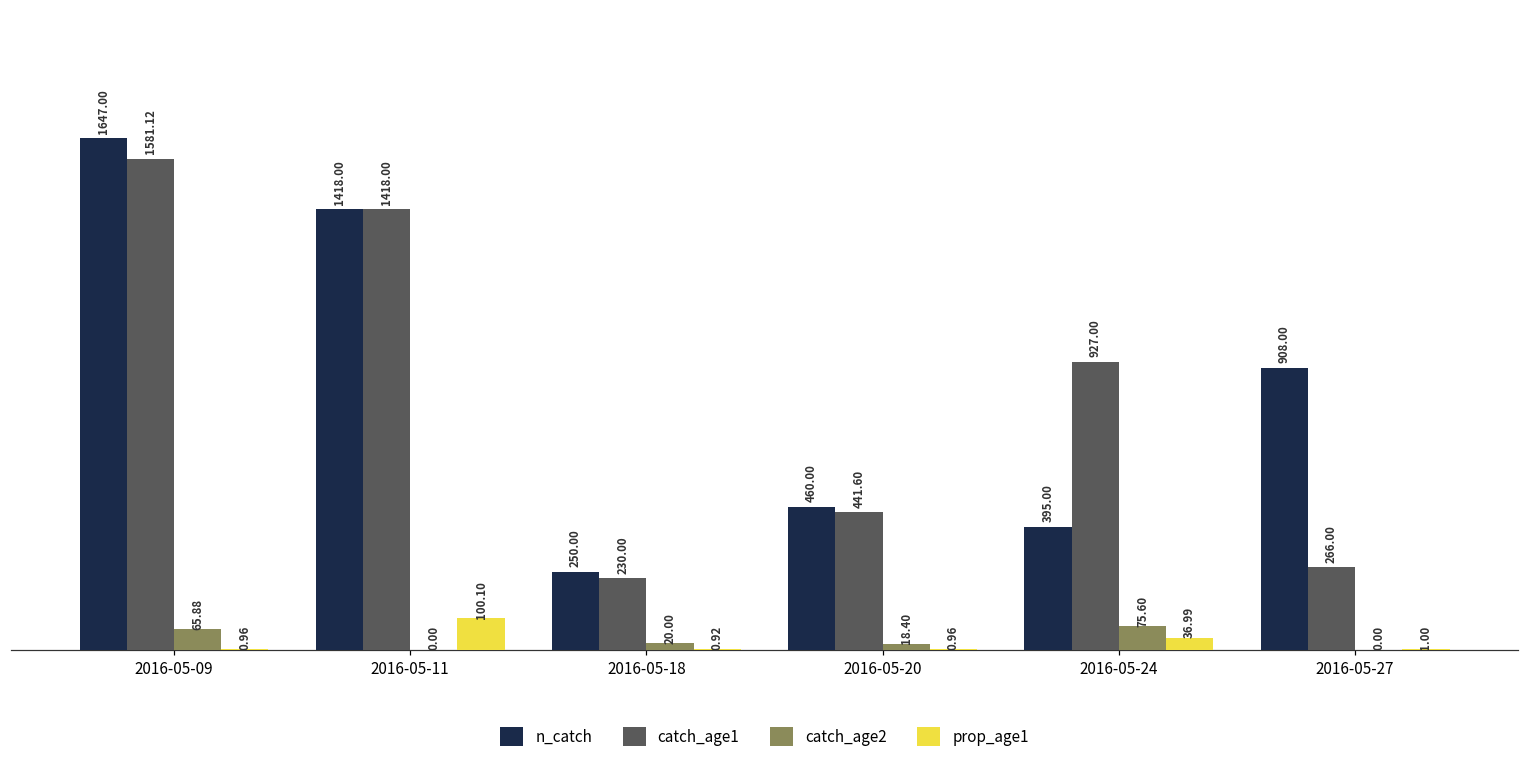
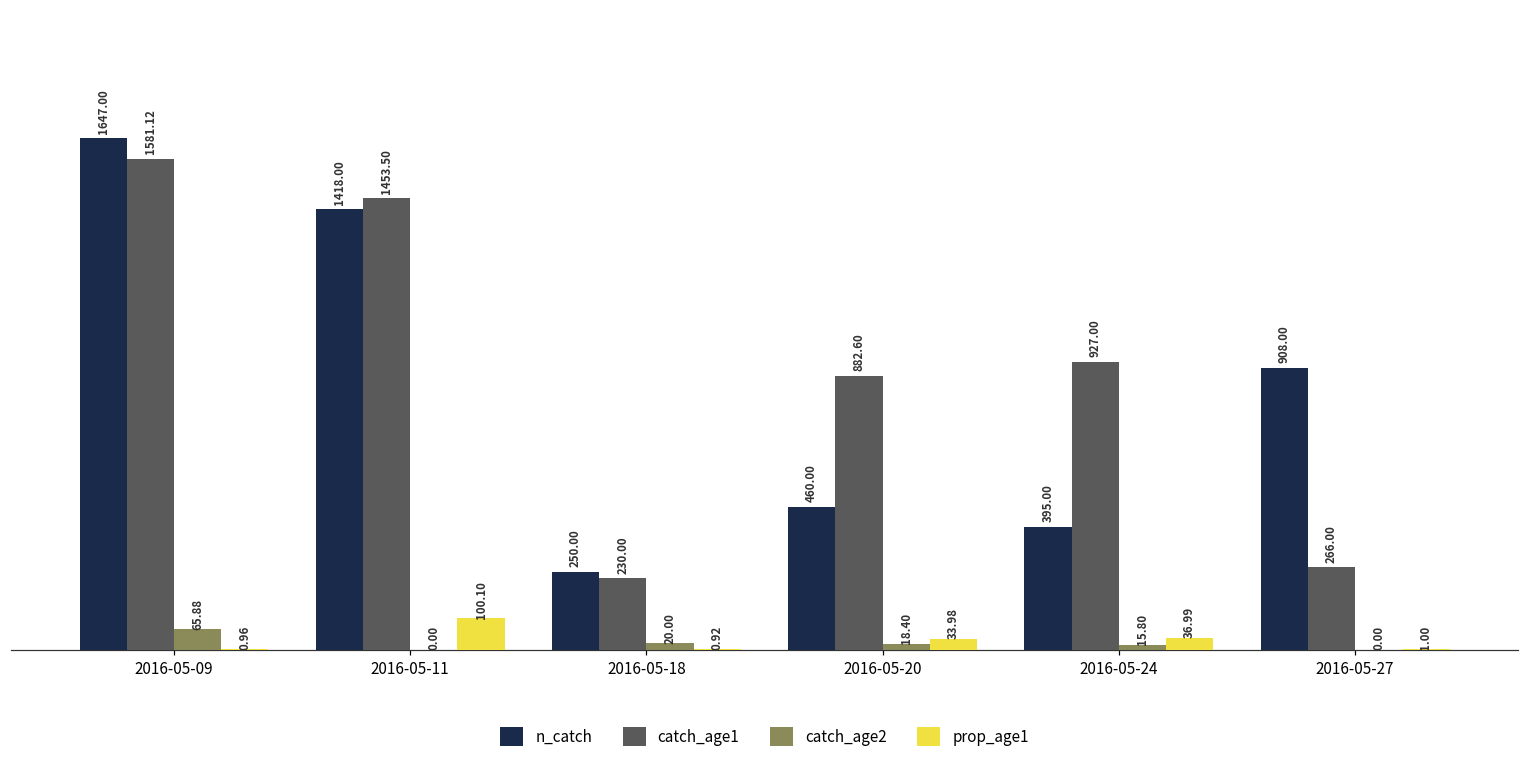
  {
    "n_catch": {
      "2016-05-09": 1647.00,
      "2016-05-11": 1418.00,
      "2016-05-18": 250.00,
      "2016-05-20": 460.00,
      "2016-05-24": 395.00,
      "2016-05-27": 908.00
    },
    "catch_age1": {
      "2016-05-09": 1581.12,
-     "2016-05-11": 1418.00,
+     "2016-05-11": 1453.50,
      "2016-05-18": 230.00,
-     "2016-05-20": 441.60,
+     "2016-05-20": 882.60,
      "2016-05-24": 927.00,
      "2016-05-27": 266.00
    },
    "catch_age2": {
      "2016-05-09": 65.88,
      "2016-05-11": 0.00,
      "2016-05-18": 20.00,
      "2016-05-20": 18.40,
-     "2016-05-24": 75.60,
+     "2016-05-24": 15.80,
      "2016-05-27": 0.00
    },
    "prop_age1": {
      "2016-05-09": 0.96,
      "2016-05-11": 100.10,
      "2016-05-18": 0.92,
-     "2016-05-20": 0.96,
+     "2016-05-20": 33.98,
      "2016-05-24": 36.99,
      "2016-05-27": 1.00
    }
  }
